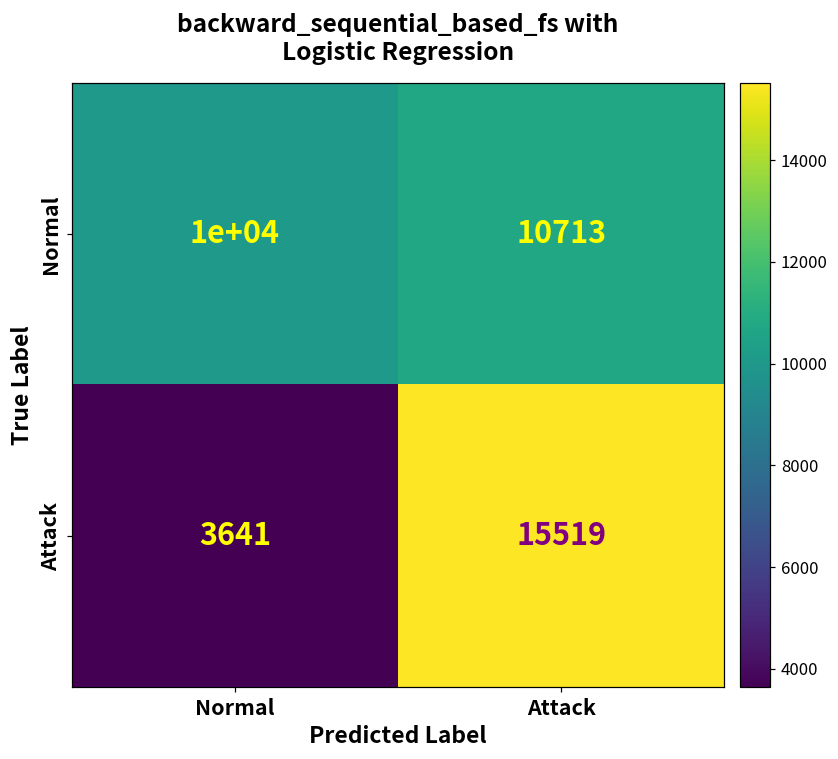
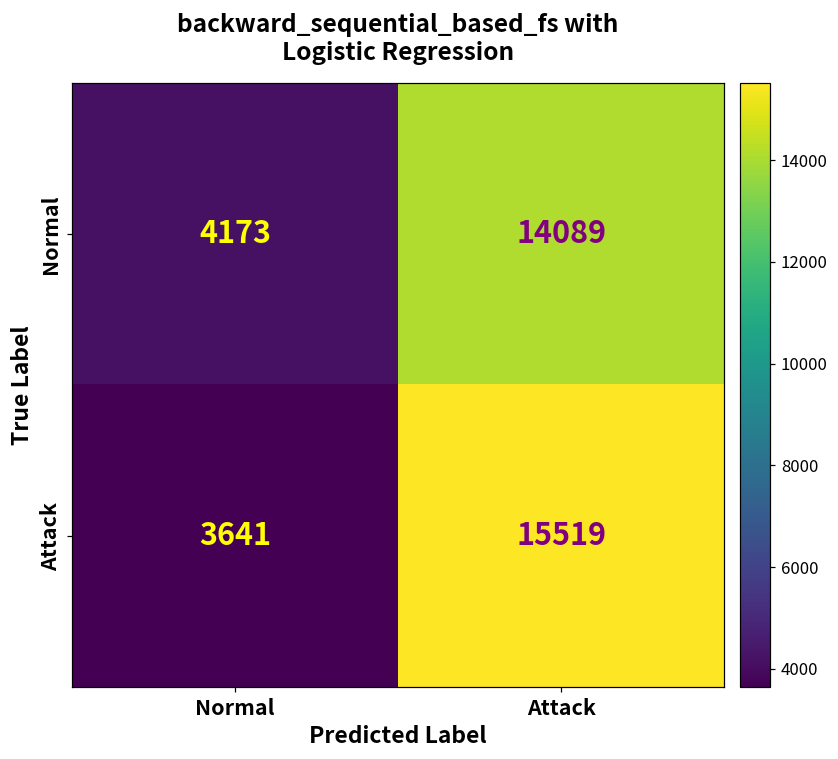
  {
    "Normal": {
-     "Normal": "1e+04",
-     "Attack": "10713"
+     "Normal": "4173",
+     "Attack": "14089"
    },
    "Attack": {
      "Normal": "3641",
      "Attack": "15519"
    }
  }
